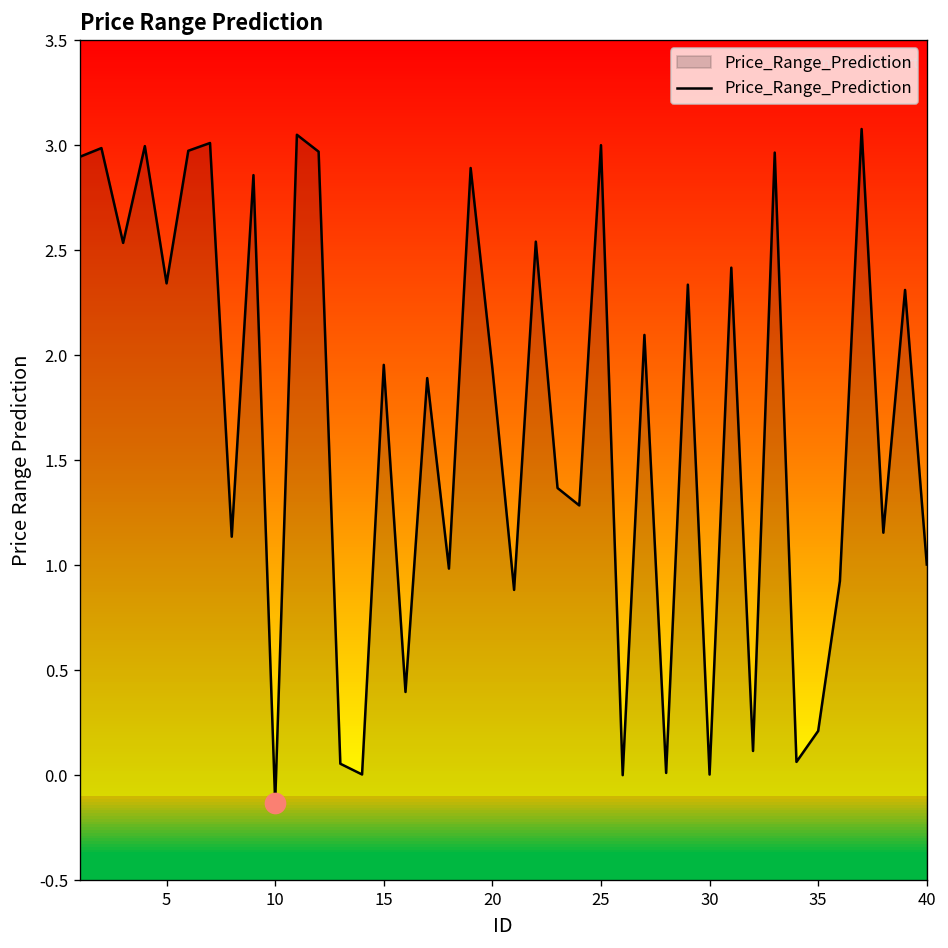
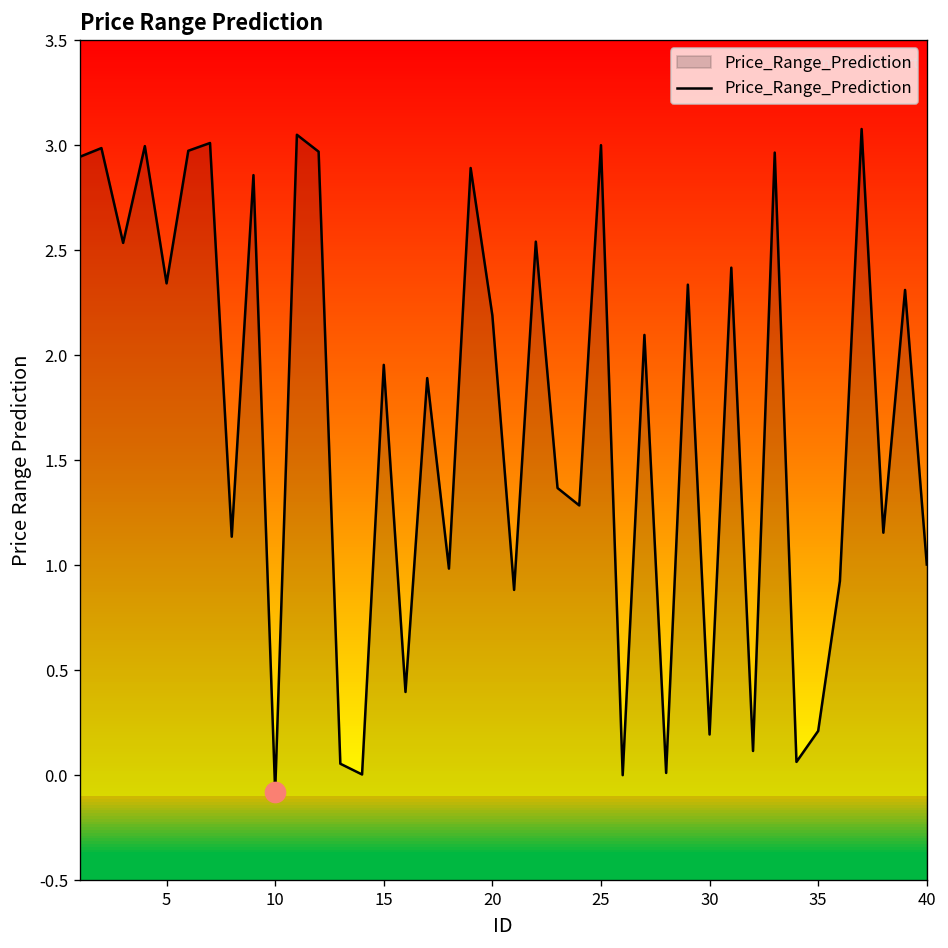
  {
    "Price_Range_Prediction": {
      "5": 2.34,
-     "10": -0.13,
+     "10": -0.08,
      "15": 1.95,
-     "20": 1.94,
+     "20": 2.19,
      "25": 3.00,
-     "30": 0.00,
+     "30": 0.19,
      "35": 0.21
    }
  }
